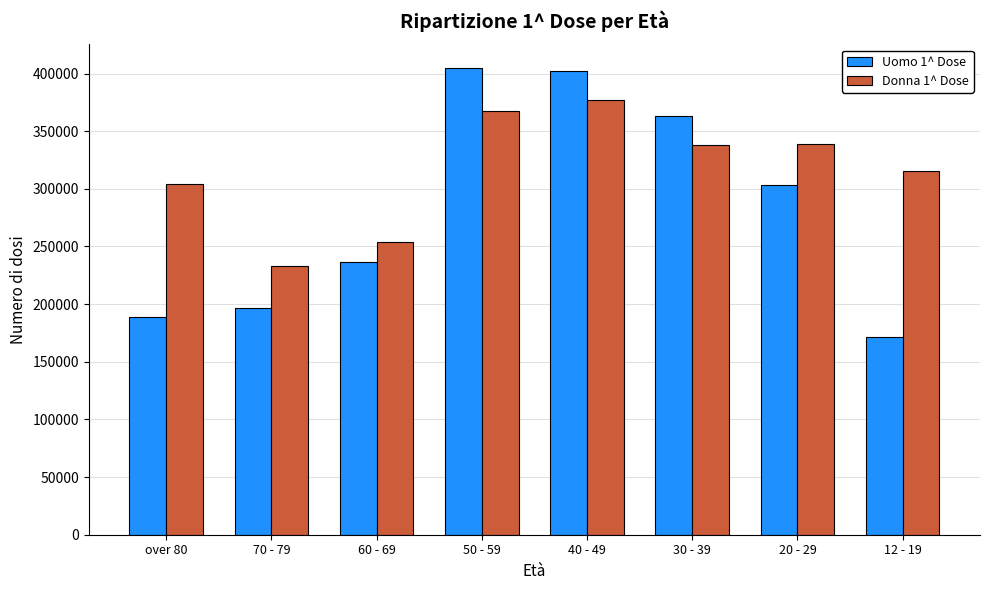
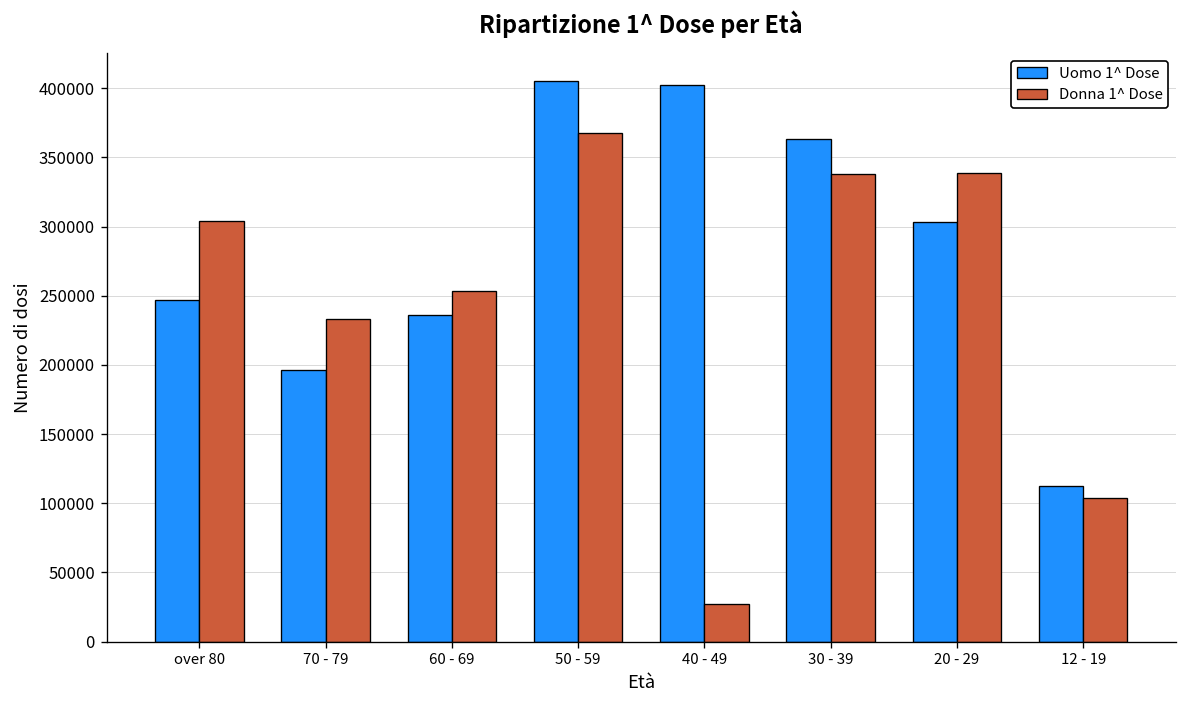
  {
    "Uomo 1^ Dose": {
-     "over 80": 189000,
+     "over 80": 247000,
      "70 - 79": 196000,
      "60 - 69": 236000,
      "50 - 59": 405000,
      "40 - 49": 402000,
      "30 - 39": 363000,
      "20 - 29": 303000,
-     "12 - 19": 171000
+     "12 - 19": 112000
    },
    "Donna 1^ Dose": {
      "over 80": 304000,
      "70 - 79": 233000,
      "60 - 69": 254000,
      "50 - 59": 368000,
-     "40 - 49": 377000,
+     "40 - 49": 28000,
      "30 - 39": 338000,
      "20 - 29": 339000,
-     "12 - 19": 315000
+     "12 - 19": 104000
    }
  }
